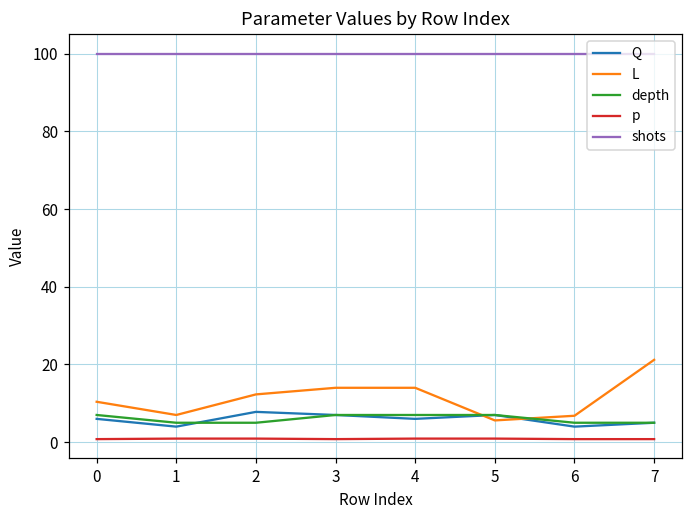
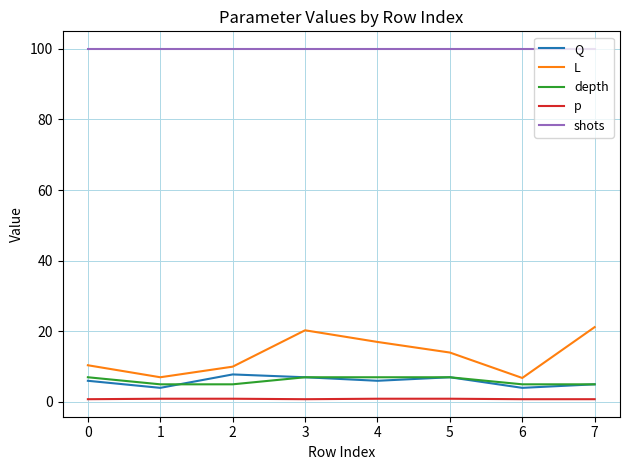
  {
    "Q": {
      "0": 6,
      "1": 4,
      "2": 8,
      "4": 6,
      "6": 4
    },
    "L": {
      "0": 10,
      "1": 7,
-     "2": 12,
-     "3": 14,
-     "4": 14,
-     "5": 6,
+     "2": 10,
+     "3": 20,
+     "4": 17,
+     "5": 14,
      "6": 7,
      "7": 21
    },
    "depth": {
      "0": 7,
      "1": 5,
      "2": 5,
      "4": 7,
      "6": 5
    },
    "p": {
      "0": 1,
      "1": 1,
      "2": 1,
      "3": 1,
      "4": 1,
      "5": 1,
      "6": 1,
      "7": 1
    },
    "shots": {
      "0": 100,
      "1": 100,
      "2": 100,
      "3": 100,
      "4": 100,
      "5": 100,
      "6": 100
    }
  }
